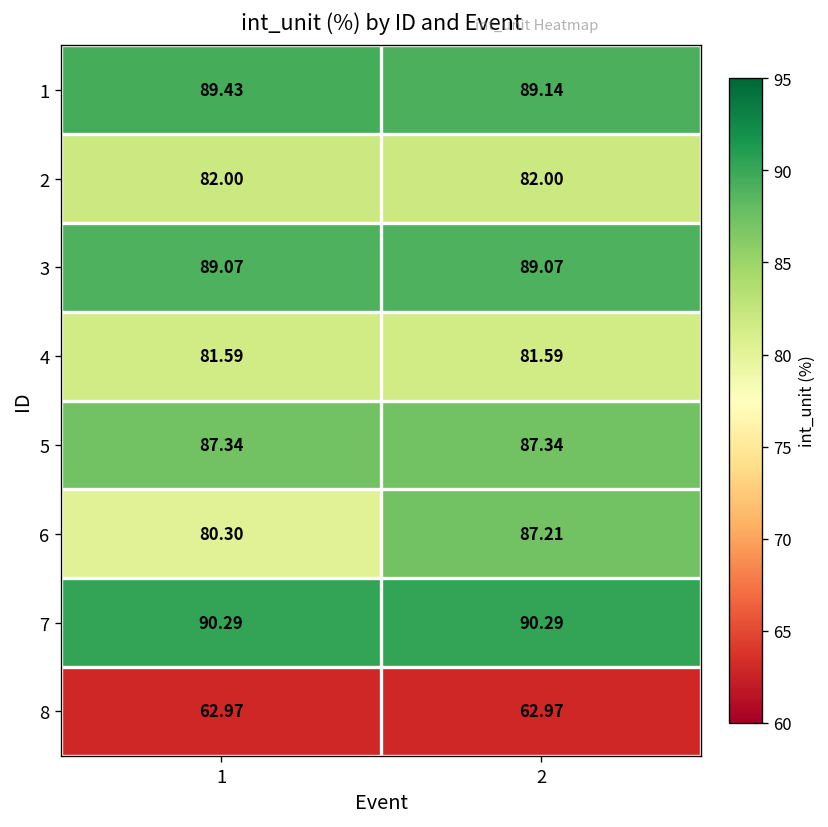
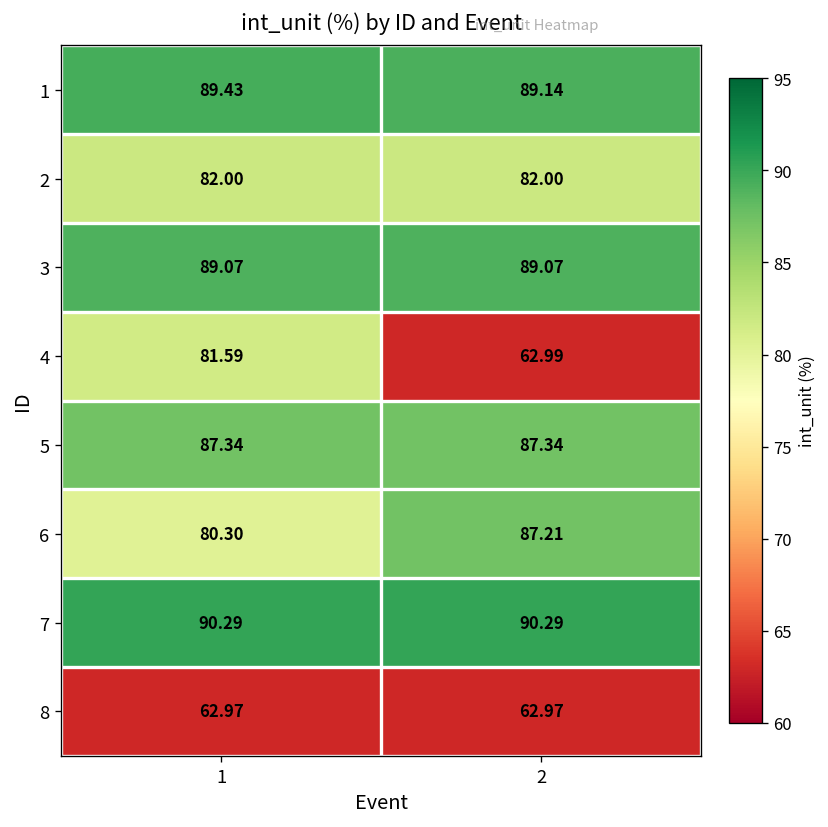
  {
    "1": {
      "1": 89.43,
      "2": 89.14
    },
    "2": {
      "1": 82.00,
      "2": 82.00
    },
    "3": {
      "1": 89.07,
      "2": 89.07
    },
    "4": {
      "1": 81.59,
-     "2": 81.59
+     "2": 62.99
    },
    "5": {
      "1": 87.34,
      "2": 87.34
    },
    "6": {
      "1": 80.30,
      "2": 87.21
    },
    "7": {
      "1": 90.29,
      "2": 90.29
    },
    "8": {
      "1": 62.97,
      "2": 62.97
    }
  }
